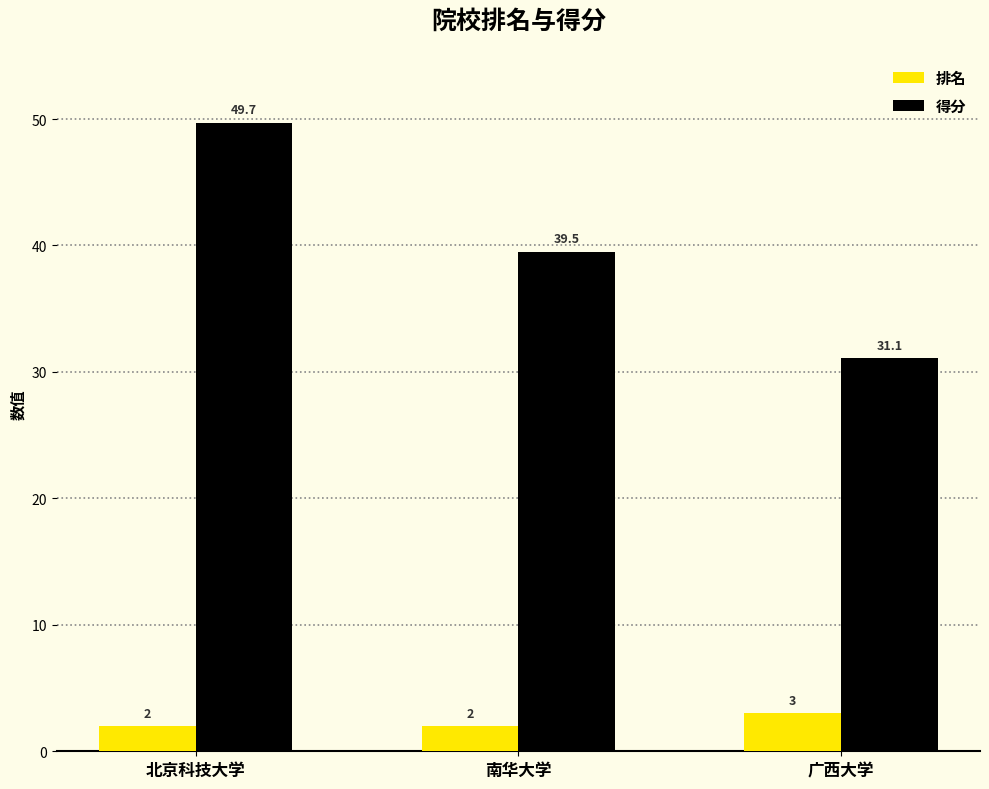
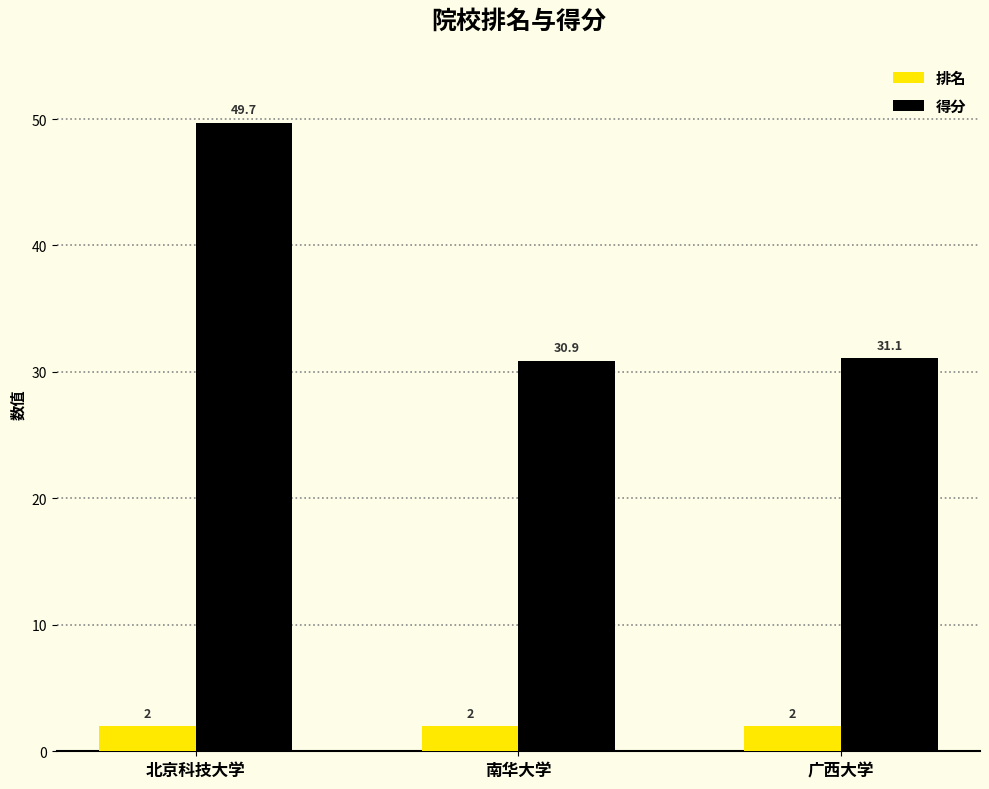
  {
    "排名": {
      "北京科技大学": 2,
      "南华大学": 2,
-     "广西大学": 3
+     "广西大学": 2
    },
    "得分": {
      "北京科技大学": 49.7,
-     "南华大学": 39.5,
+     "南华大学": 30.9,
      "广西大学": 31.1
    }
  }
